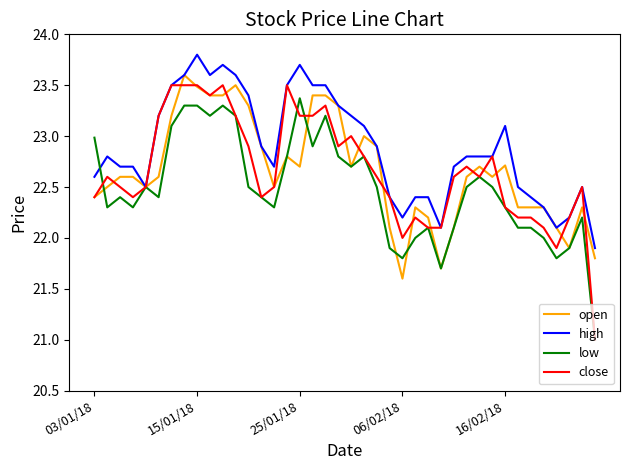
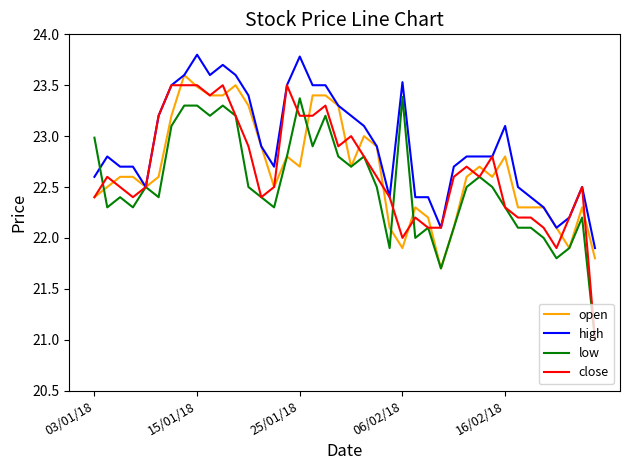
  {
    "open": {
      "25/01/18": 22.70,
-     "06/02/18": 21.6,
-     "16/02/18": 22.71
+     "06/02/18": 21.9,
+     "16/02/18": 22.80
    },
    "high": {
      "03/01/18": 22.60,
      "15/01/18": 23.80,
-     "25/01/18": 23.70,
-     "06/02/18": 22.20,
+     "25/01/18": 23.78,
+     "06/02/18": 23.53,
      "16/02/18": 23.10
    },
    "low": {
      "03/01/18": 22.98,
      "15/01/18": 23.30,
      "25/01/18": 23.37,
-     "06/02/18": 21.80
+     "06/02/18": 23.39
    },
    "close": {
      "25/01/18": 23.20,
      "06/02/18": 22.00
    }
  }
